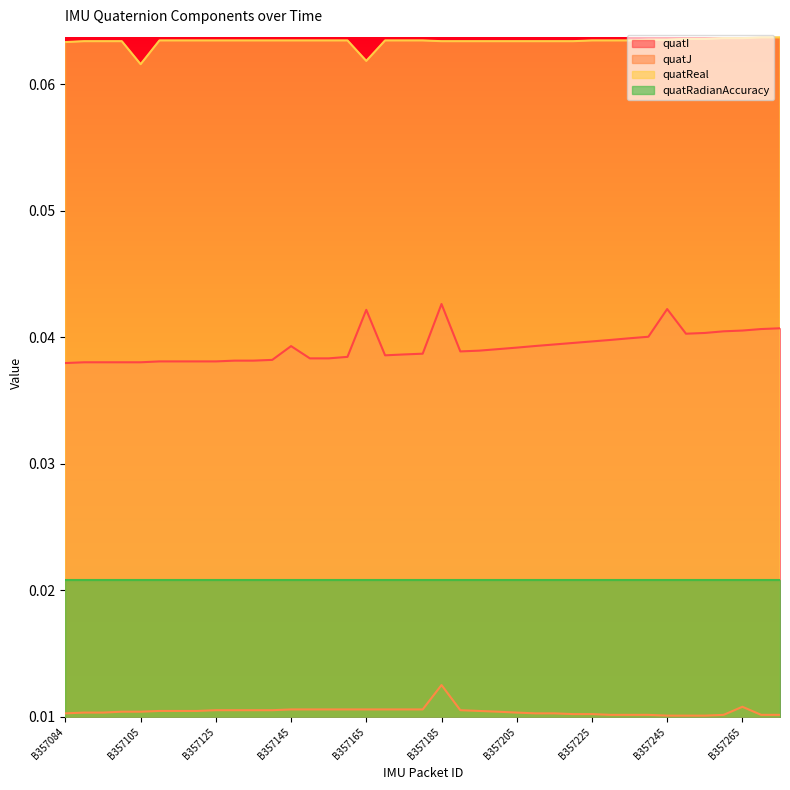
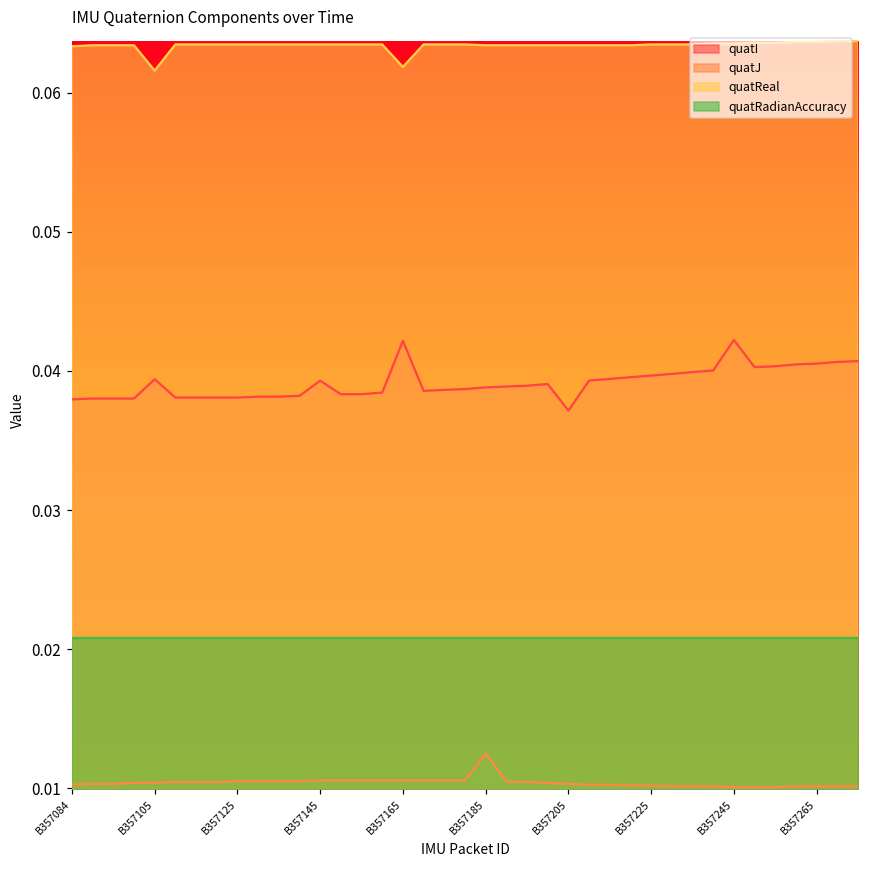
  {
    "quatI": {
      "B357084": 0.0380,
-     "B357105": 0.0380,
+     "B357105": 0.0394,
      "B357125": 0.0381,
      "B357145": 0.0393,
      "B357165": 0.0422,
-     "B357185": 0.0426,
-     "B357205": 0.0392,
+     "B357185": 0.0388,
+     "B357205": 0.0372,
      "B357225": 0.0397,
      "B357245": 0.0422,
      "B357265": 0.0405
    },
    "quatJ": {
      "B357084": 0.0103,
      "B357105": 0.0104,
      "B357125": 0.0105,
      "B357145": 0.0106,
      "B357165": 0.0106,
      "B357185": 0.0125,
      "B357205": 0.0103,
      "B357225": 0.0102,
      "B357245": 0.0101,
-     "B357265": 0.0108
+     "B357265": 0.0101
    },
    "quatReal": {
      "B357084": 0.0634,
      "B357105": 0.0616,
      "B357125": 0.0635,
      "B357145": 0.0635,
      "B357165": 0.0619,
      "B357185": 0.0634,
      "B357205": 0.0634,
      "B357225": 0.0635
    },
    "quatRadianAccuracy": {
      "B357084": 0.0208,
      "B357105": 0.0208,
      "B357125": 0.0208,
      "B357145": 0.0208,
      "B357165": 0.0208,
      "B357185": 0.0208,
      "B357205": 0.0208,
      "B357225": 0.0208,
      "B357245": 0.0208,
      "B357265": 0.0208
    }
  }
